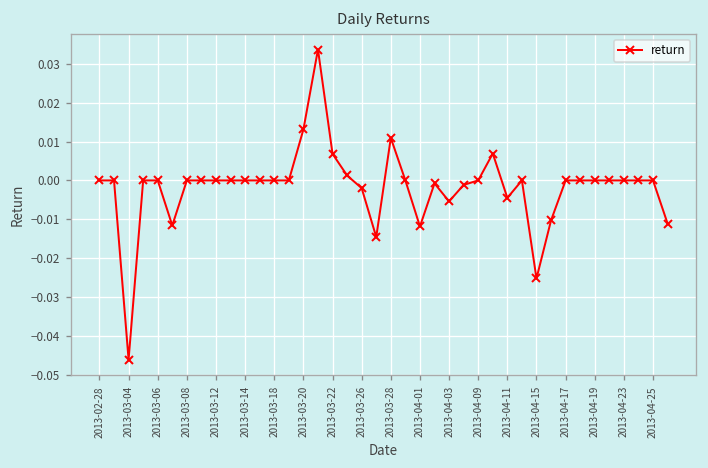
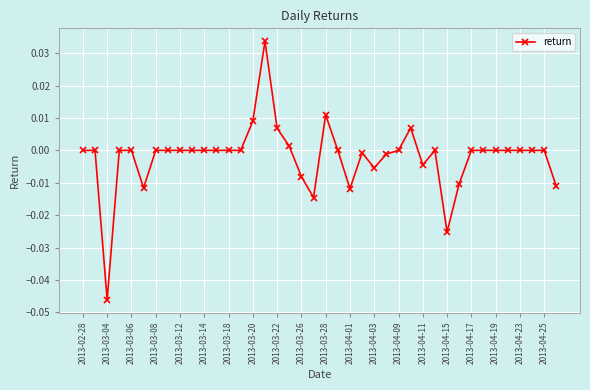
  {
    "2013-02-28": 0.000,
    "2013-03-04": -0.046,
    "2013-03-06": 0.000,
    "2013-03-08": 0.000,
    "2013-03-12": 0.000,
    "2013-03-14": 0.000,
    "2013-03-18": 0.000,
-   "2013-03-20": 0.013,
+   "2013-03-20": 0.009,
    "2013-03-22": 0.007,
-   "2013-03-26": -0.002,
+   "2013-03-26": -0.008,
    "2013-03-28": 0.011,
    "2013-04-01": -0.012,
    "2013-04-03": -0.005,
    "2013-04-09": 0.000,
    "2013-04-11": -0.004,
    "2013-04-15": -0.025,
    "2013-04-17": 0.000,
    "2013-04-19": 0.000,
    "2013-04-23": 0.000,
    "2013-04-25": 0.000
  }
